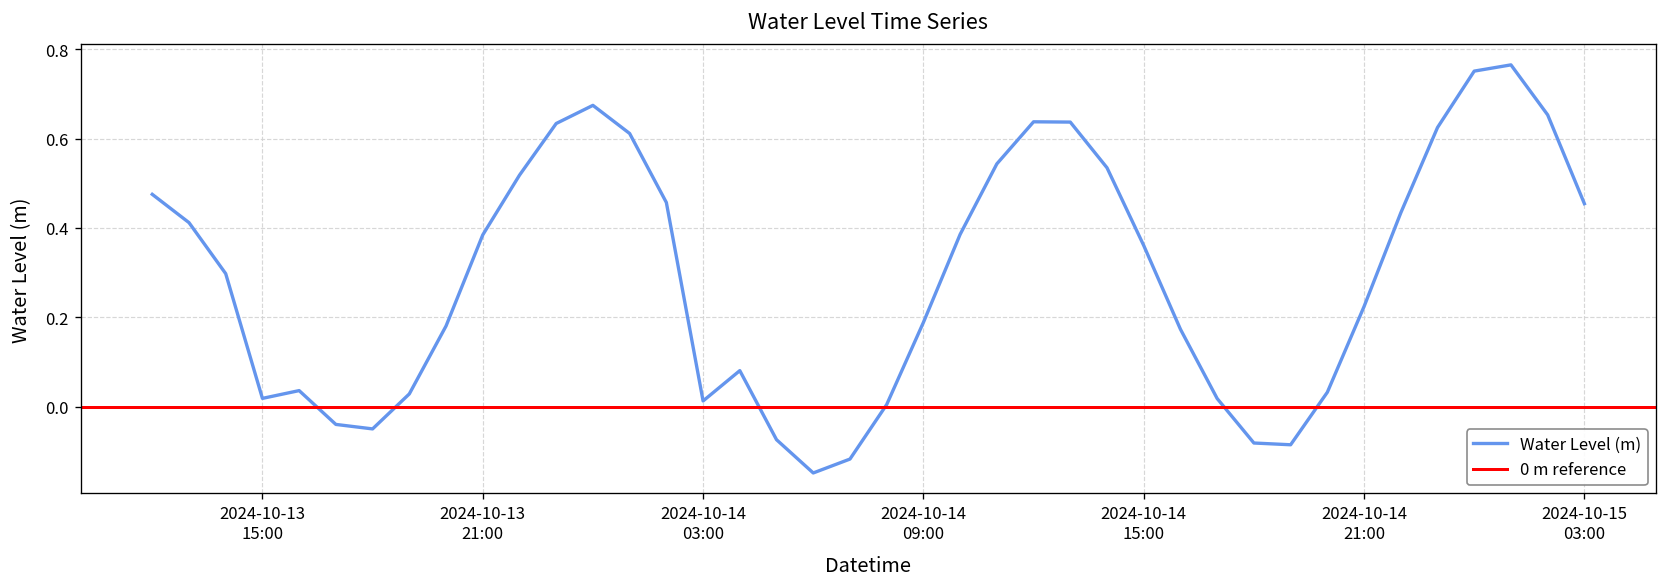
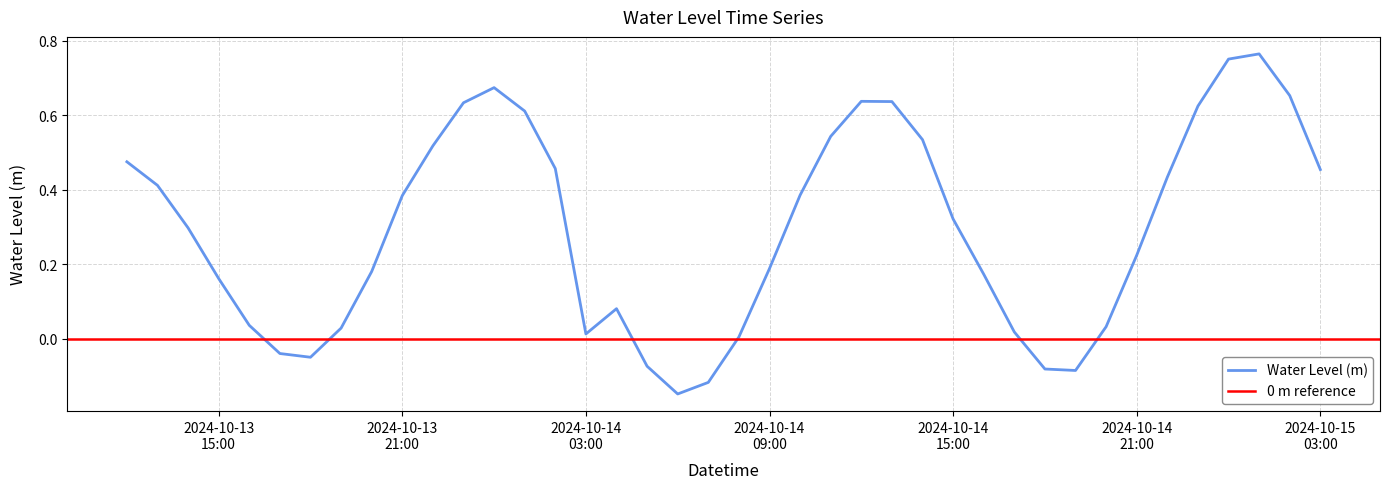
  {
-   "2024-10-13 15:00": 0.02,
+   "2024-10-13 15:00": 0.16,
    "2024-10-13 21:00": 0.38,
    "2024-10-14 03:00": 0.01,
    "2024-10-14 09:00": 0.19,
-   "2024-10-14 15:00": 0.36,
+   "2024-10-14 15:00": 0.32,
    "2024-10-14 21:00": 0.22,
    "2024-10-15 03:00": 0.45
  }
